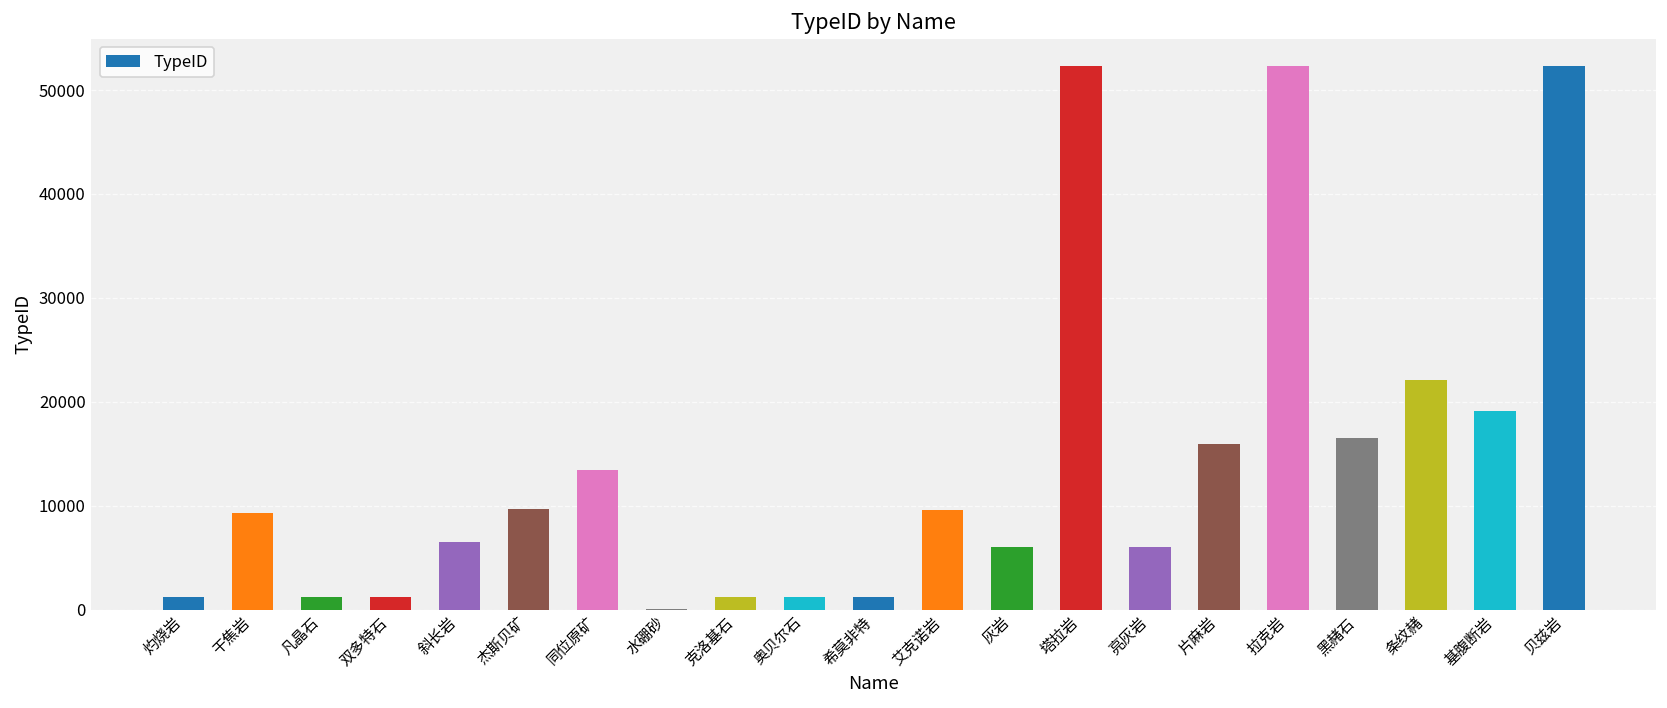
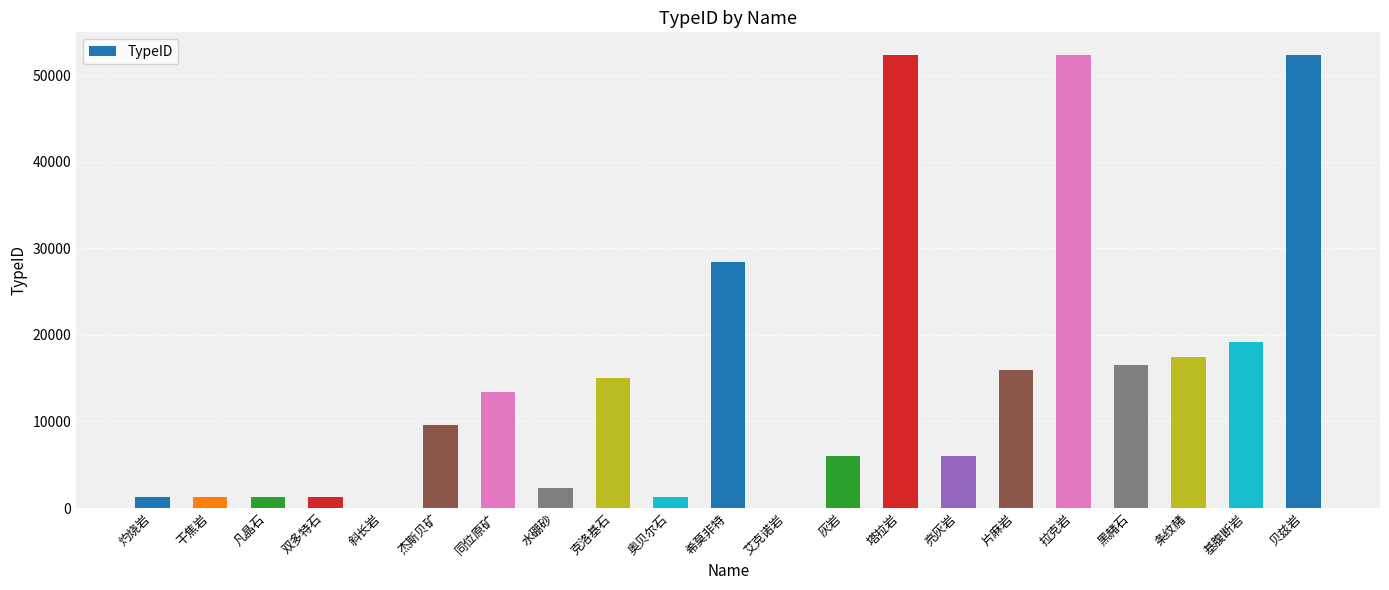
  {
    "灼烧岩": 1000,
-   "干焦岩": 9000,
+   "干焦岩": 1000,
    "凡晶石": 1000,
    "双多特石": 1000,
-   "斜长岩": 7000,
+   "斜长岩": 0,
    "杰斯贝矿": 10000,
    "同位原矿": 13000,
-   "水硼砂": 0,
-   "克洛基石": 1000,
+   "水硼砂": 2000,
+   "克洛基石": 15000,
    "奥贝尔石": 1000,
-   "希莫非特": 1000,
-   "艾克诺岩": 10000,
+   "希莫非特": 28000,
+   "艾克诺岩": 0,
    "灰岩": 6000,
    "塔拉岩": 52000,
    "亮灰岩": 6000,
    "片麻岩": 16000,
    "拉克岩": 52000,
    "黑赭石": 17000,
-   "条纹赭": 22000,
+   "条纹赭": 17000,
    "基腹断岩": 19000,
    "贝兹岩": 52000
  }
